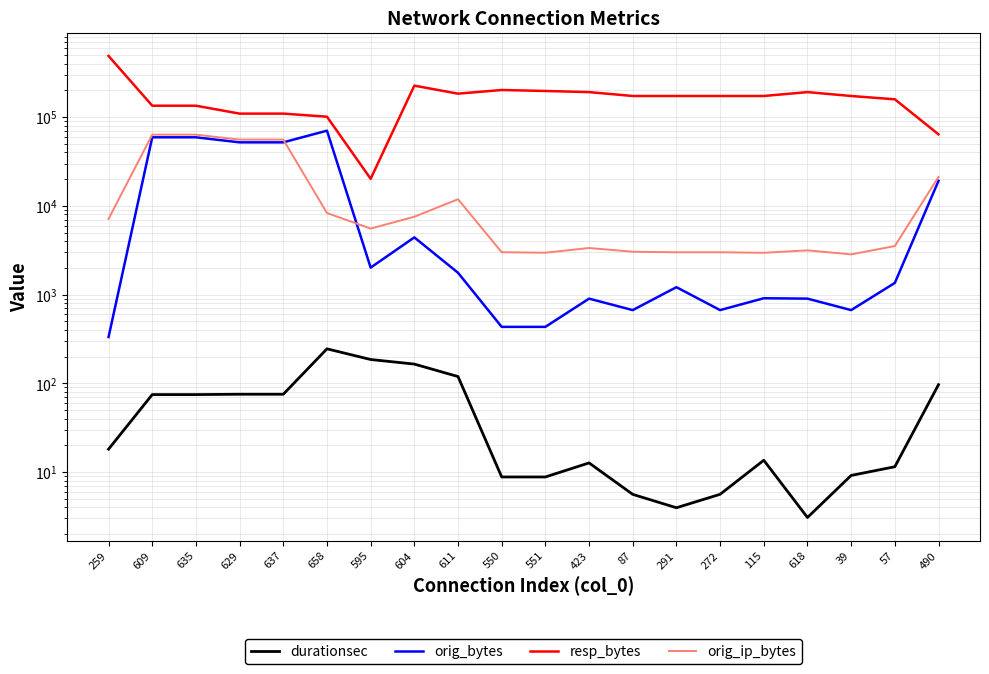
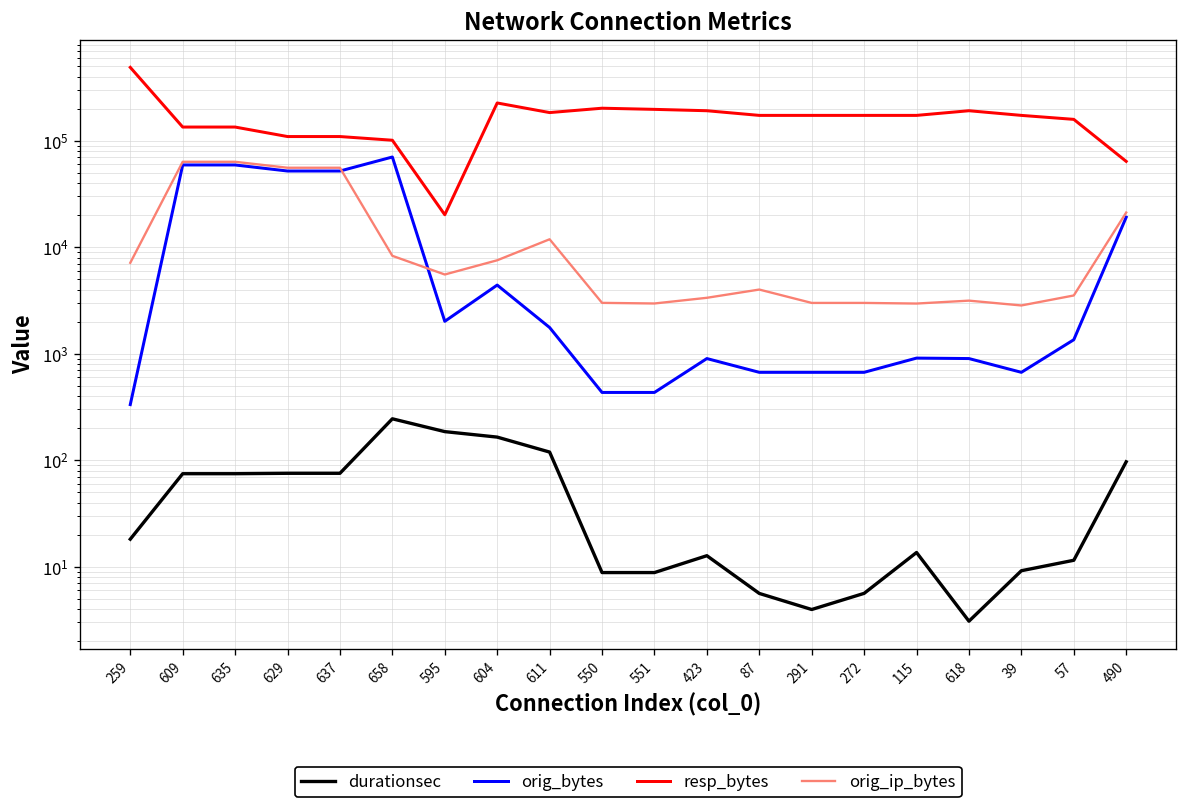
  {
    "durationsec": {
      "259": 18,
      "609": 70,
      "635": 70,
      "629": 80,
      "637": 80,
      "658": 240,
      "595": 190,
      "604": 160,
      "611": 120,
      "550": 9,
      "551": 9,
      "423": 13,
      "87": 6,
      "291": 4,
      "272": 6,
      "115": 14,
      "618": 3,
      "39": 9,
      "57": 11,
      "490": 100
    },
    "orig_bytes": {
      "259": 330,
      "609": 60000,
      "635": 60000,
      "629": 50000,
      "637": 50000,
      "658": 70000,
      "595": 2000,
      "604": 4000,
      "611": 1800,
      "550": 400,
      "551": 400,
      "423": 900,
      "87": 700,
-     "291": 1200,
+     "291": 700,
      "272": 700,
      "115": 900,
      "618": 900,
      "39": 700,
      "57": 1400,
      "490": 19000
    },
    "resp_bytes": {
      "259": 500000,
      "609": 130000,
      "635": 130000,
      "629": 110000,
      "637": 110000,
      "658": 100000,
      "595": 20000,
      "604": 230000,
      "611": 180000,
      "550": 200000,
      "551": 200000,
      "423": 190000,
      "87": 170000,
      "291": 170000,
      "272": 170000,
      "115": 170000,
      "618": 190000,
      "39": 170000,
      "57": 160000,
      "490": 60000
    },
    "orig_ip_bytes": {
      "259": 7000,
      "609": 60000,
      "635": 60000,
      "629": 60000,
      "637": 60000,
      "658": 8000,
      "595": 6000,
      "604": 8000,
      "611": 12000,
      "550": 3000,
      "551": 3000,
      "423": 3400,
-     "87": 3000,
+     "87": 4000,
      "291": 3000,
      "272": 3000,
      "115": 3000,
      "618": 3200,
      "39": 2800,
      "57": 3500,
      "490": 21000
    }
  }
